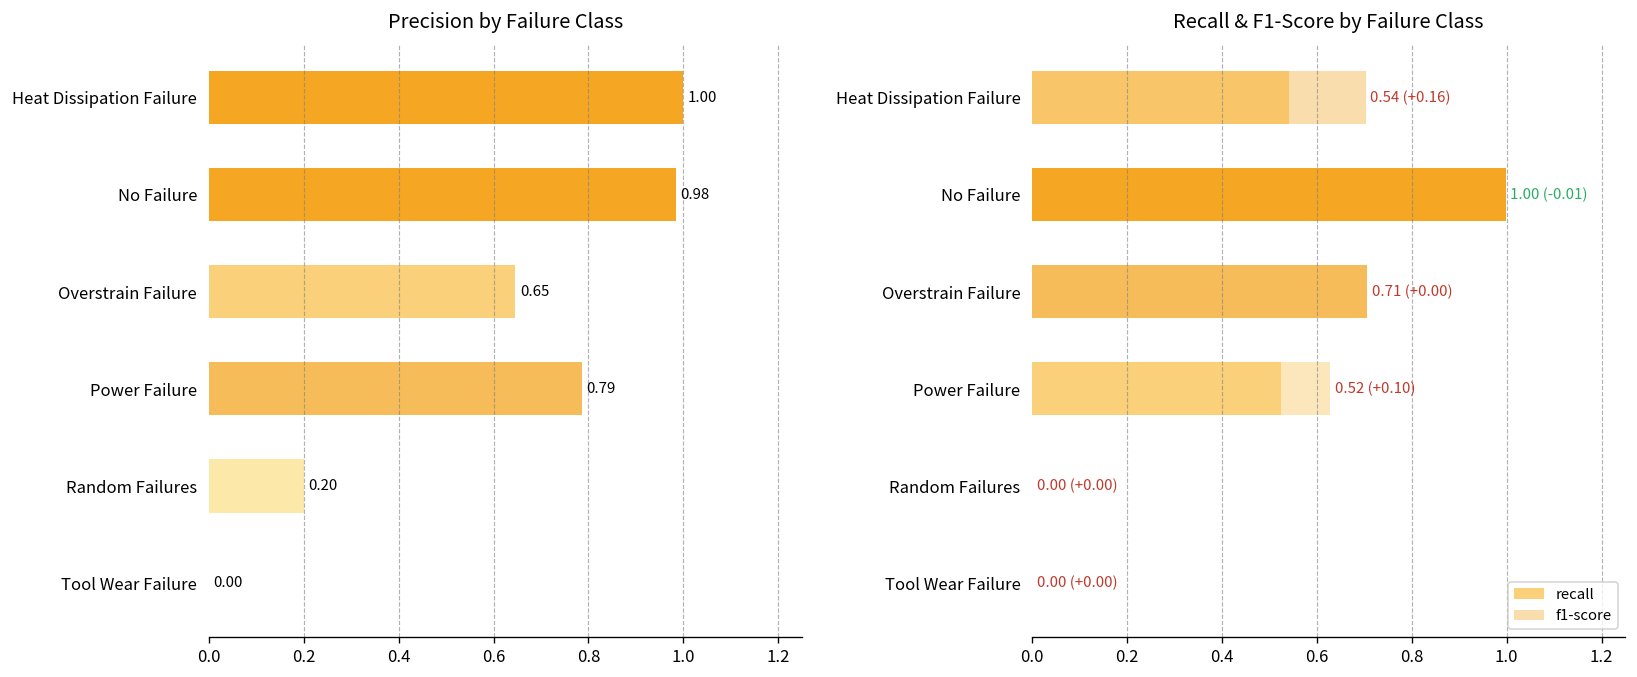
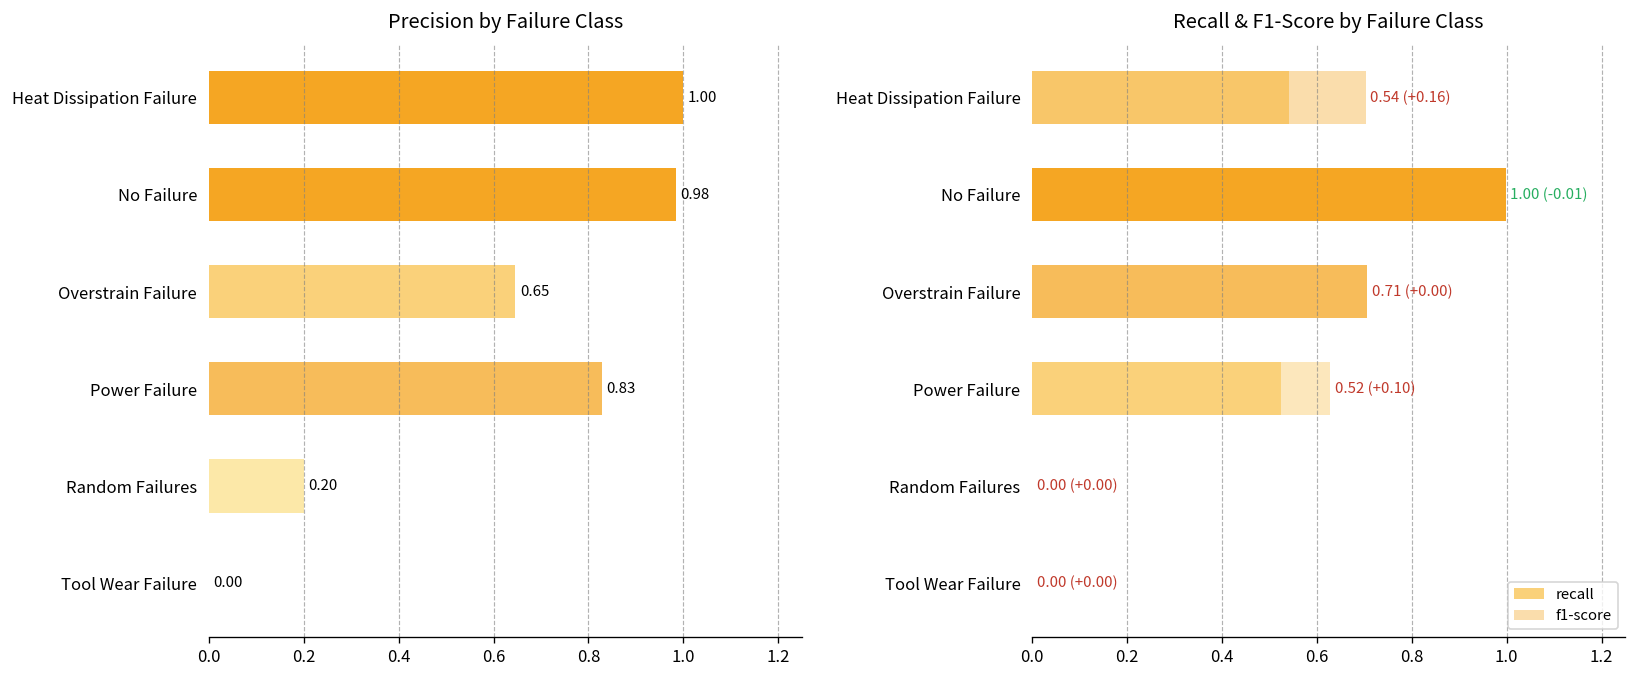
  {
    "Precision by Failure Class": {
      "Heat Dissipation Failure": 1.00,
      "No Failure": 0.98,
      "Overstrain Failure": 0.65,
-     "Power Failure": 0.79,
+     "Power Failure": 0.83,
      "Random Failures": 0.20,
      "Tool Wear Failure": 0.00
    }
  }
